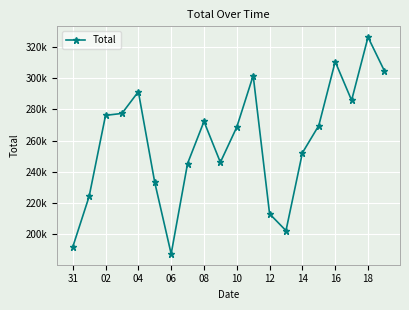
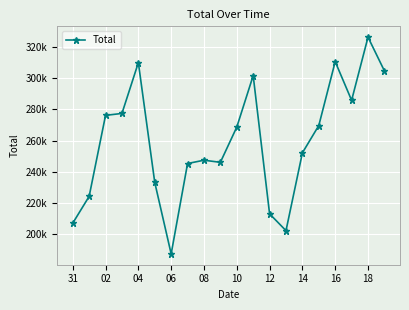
  {
-   "31": 192000,
+   "31": 207000,
    "02": 276000,
-   "04": 291000,
+   "04": 310000,
    "06": 187000,
-   "08": 272000,
+   "08": 247000,
    "10": 269000,
    "12": 213000,
    "14": 252000,
    "16": 311000,
    "18": 326000
  }
